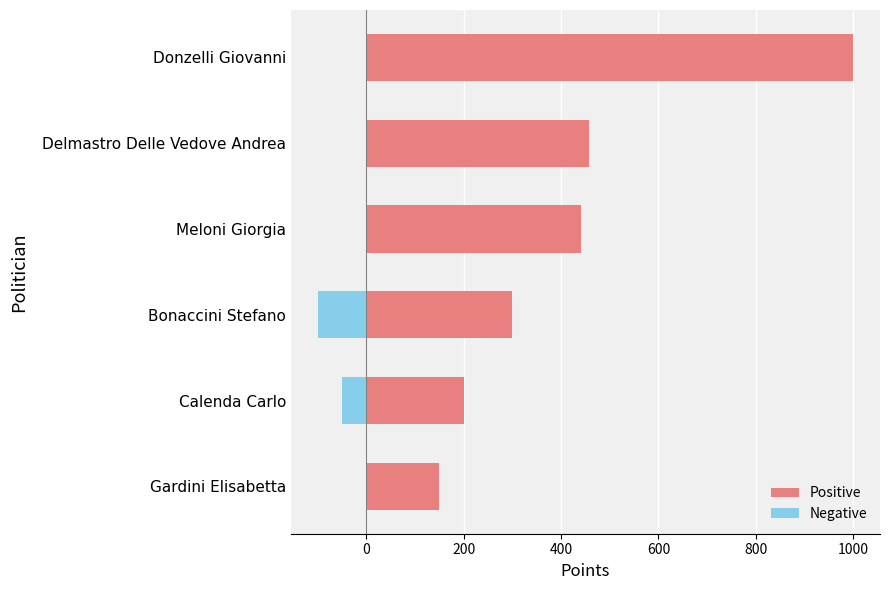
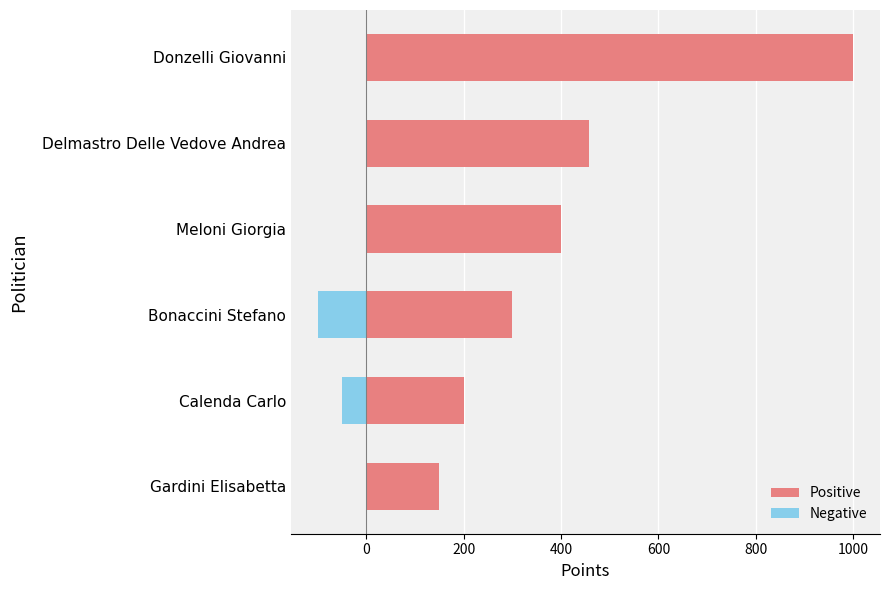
  {
    "Positive": {
      "Donzelli Giovanni": 1000,
      "Delmastro Delle Vedove Andrea": 460,
-     "Meloni Giorgia": 440,
+     "Meloni Giorgia": 400,
      "Bonaccini Stefano": 300,
      "Calenda Carlo": 200,
      "Gardini Elisabetta": 150
    },
    "Negative": {
      "Donzelli Giovanni": 0,
      "Delmastro Delle Vedove Andrea": 0,
      "Meloni Giorgia": 0,
      "Bonaccini Stefano": -100,
      "Calenda Carlo": -50,
      "Gardini Elisabetta": 0
    }
  }
